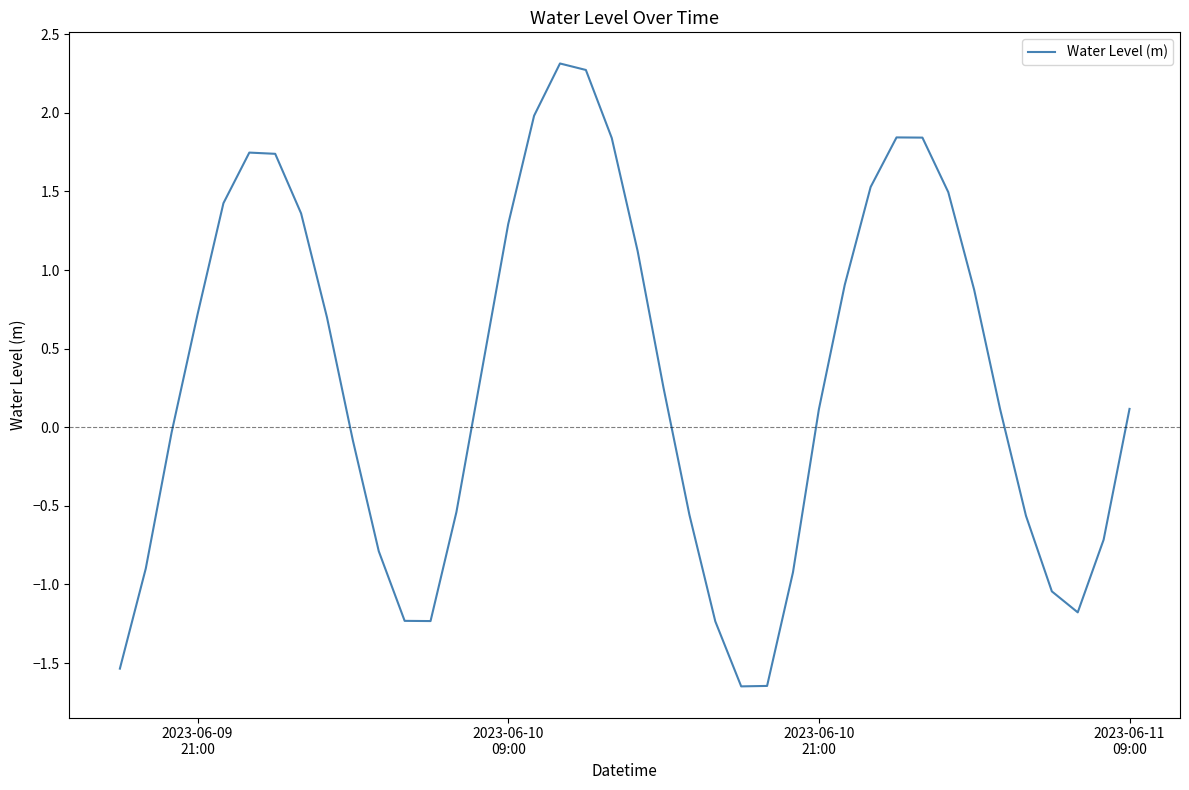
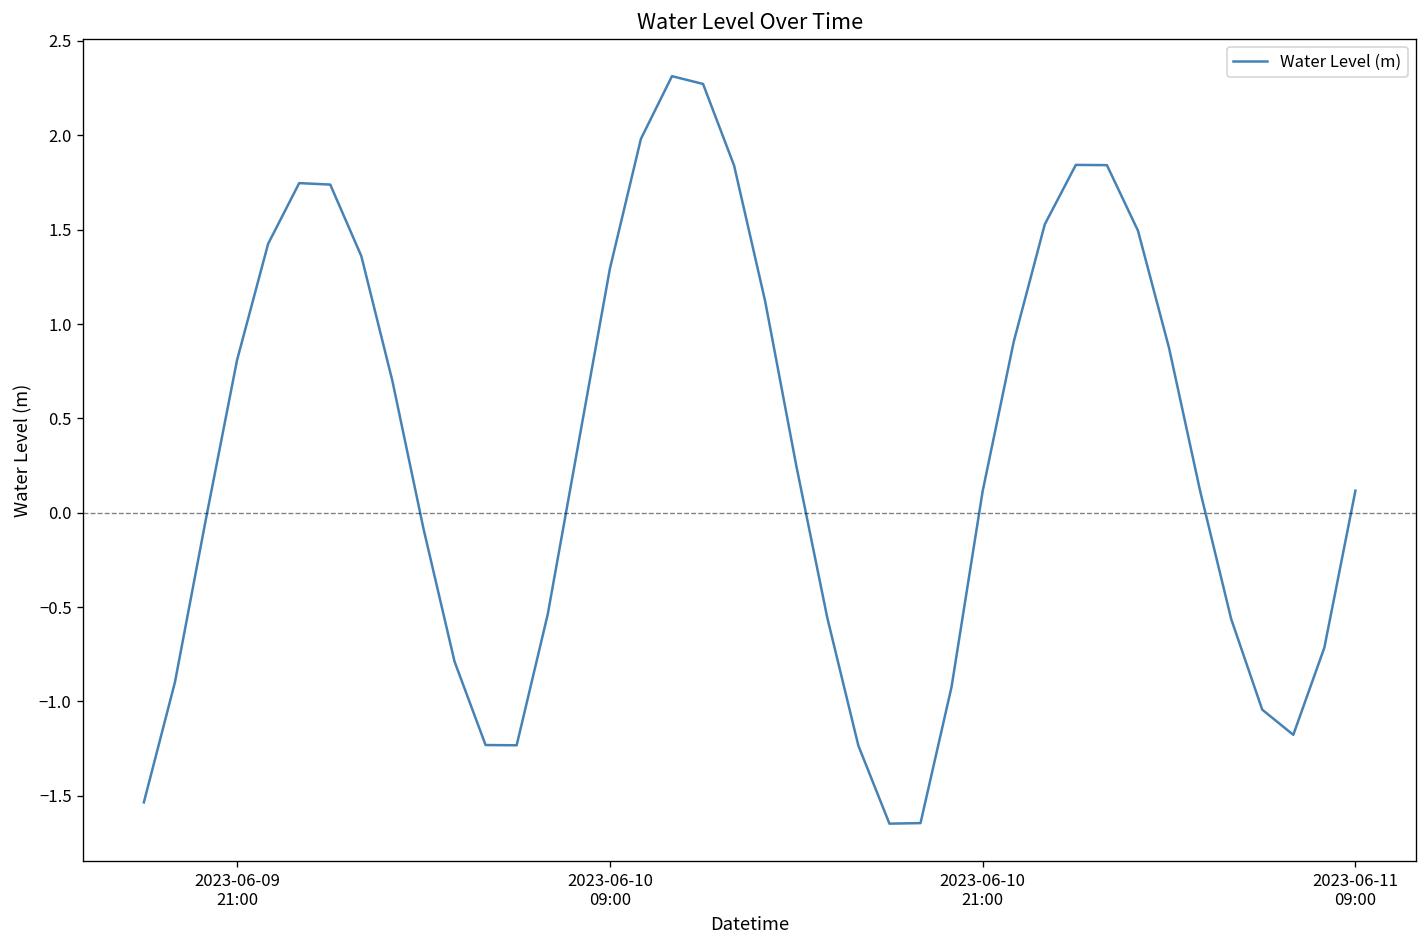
  {
-   "2023-06-09 21:00": 0.72,
+   "2023-06-09 21:00": 0.81,
    "2023-06-10 09:00": 1.29,
    "2023-06-10 21:00": 0.11,
    "2023-06-11 09:00": 0.12
  }
